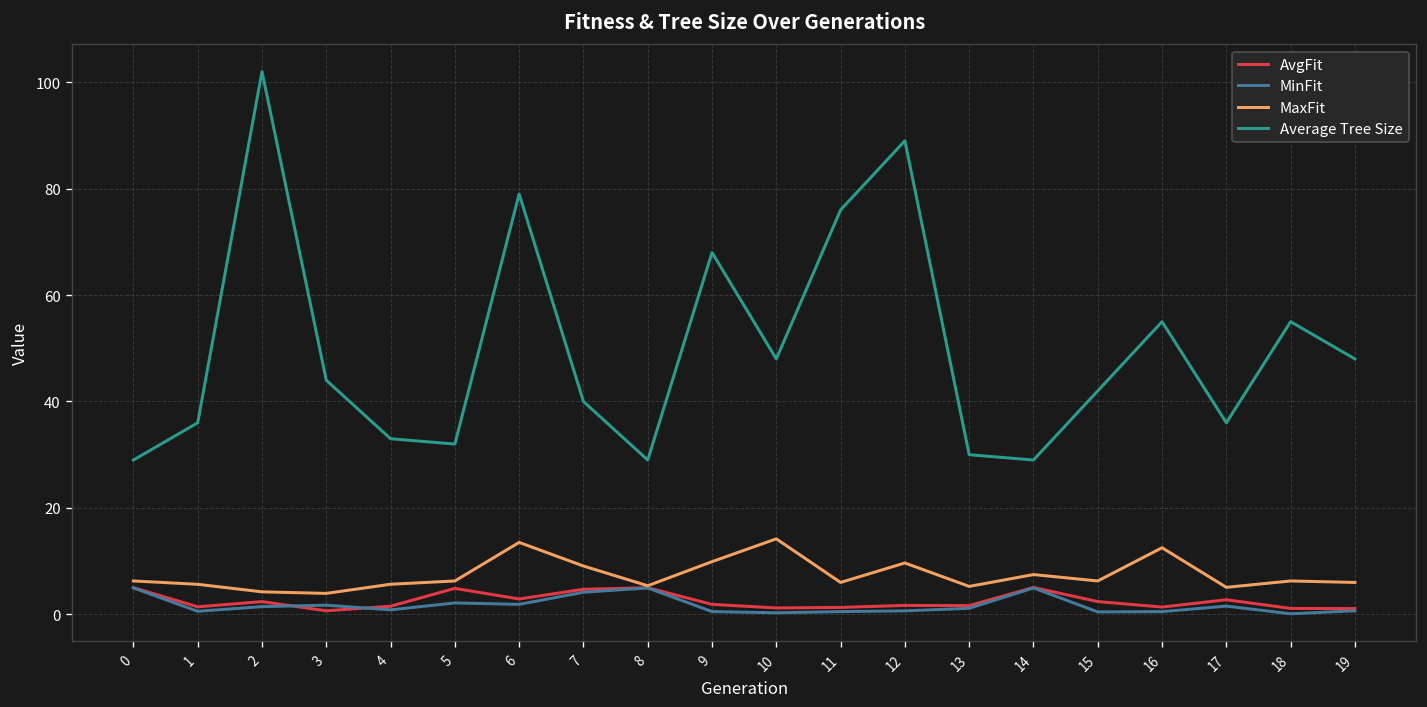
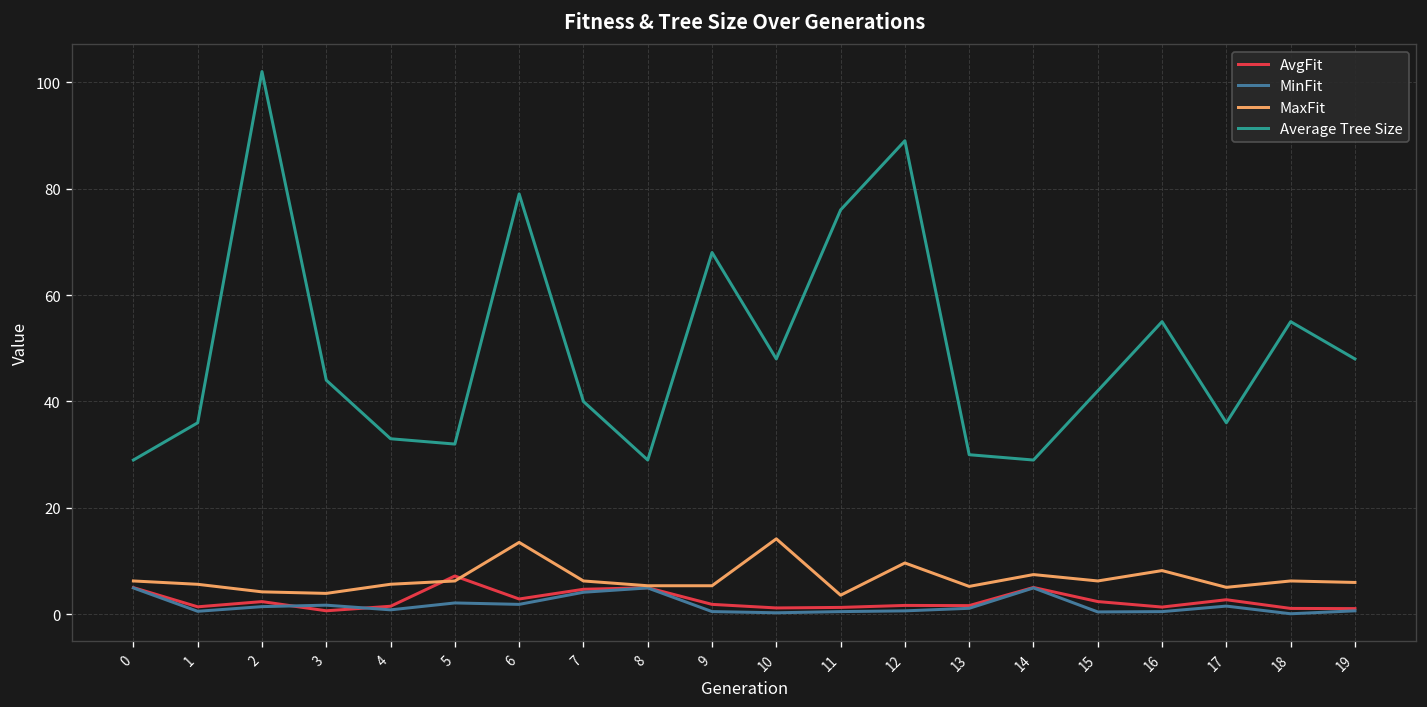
  {
    "AvgFit": {
      "1": 1,
      "2": 2,
      "3": 1,
      "4": 2,
-     "5": 5,
+     "5": 7,
      "6": 3,
      "9": 2,
      "10": 1,
      "11": 1,
      "12": 2,
      "15": 2,
      "16": 1,
      "17": 3,
      "18": 1
    },
    "MaxFit": {
      "0": 6,
      "1": 6,
      "2": 4,
      "3": 4,
      "4": 6,
      "5": 6,
      "6": 14,
-     "7": 9,
-     "9": 10,
+     "7": 6,
+     "9": 5,
      "10": 14,
-     "11": 6,
+     "11": 4,
      "12": 10,
      "13": 5,
      "14": 7,
      "15": 6,
-     "16": 13,
+     "16": 8,
      "17": 5,
      "18": 6,
      "19": 6
    }
  }
